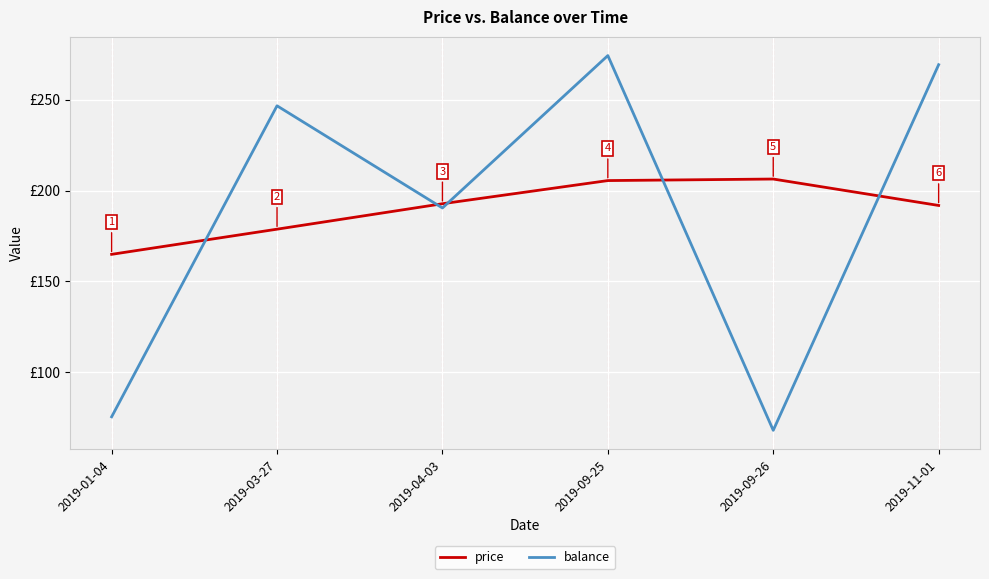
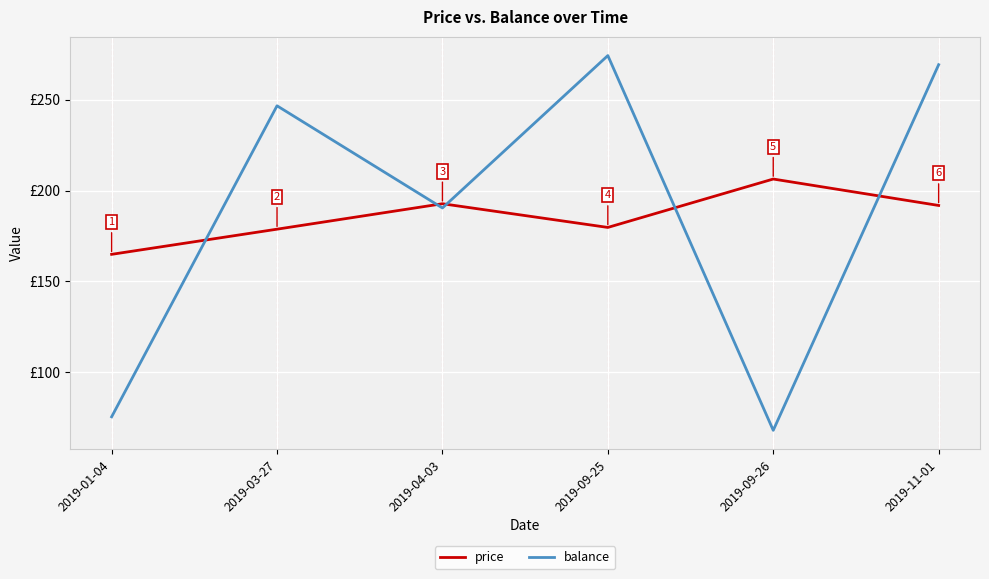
  {
    "price": {
-     "2019-09-25": "£206"
+     "2019-09-25": "£180"
    },
    "balance": {
      "2019-01-04": "£75",
      "2019-03-27": "£247",
      "2019-04-03": "£190",
      "2019-09-25": "£274",
      "2019-09-26": "£68",
      "2019-11-01": "£269"
    }
  }
